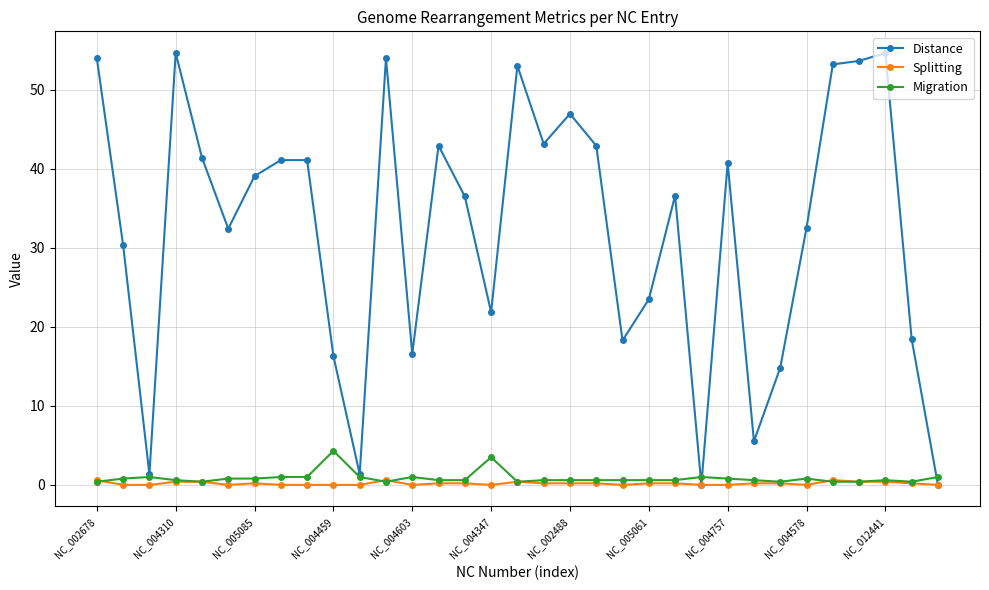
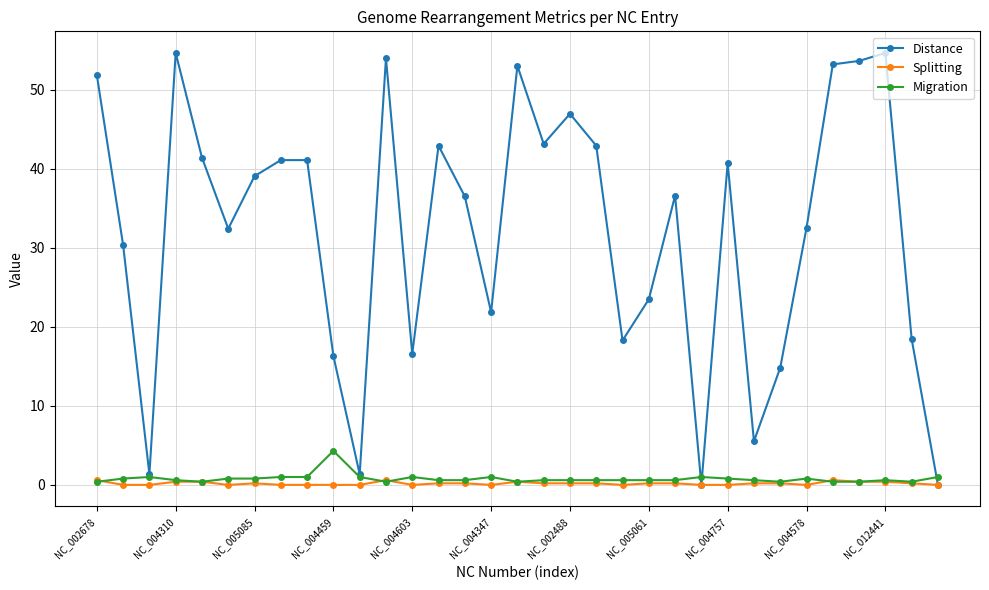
  {
    "Distance": {
-     "NC_002678": 54,
+     "NC_002678": 52,
      "NC_004310": 55,
      "NC_005085": 39,
      "NC_004459": 16,
      "NC_004603": 17,
      "NC_004347": 22,
      "NC_002488": 47,
      "NC_005061": 23,
      "NC_004757": 41,
      "NC_004578": 33
    },
    "Splitting": {
      "NC_005085": 0,
      "NC_004459": 0,
      "NC_004603": 0,
      "NC_004347": 0,
      "NC_002488": 0,
      "NC_005061": 0,
      "NC_004757": 0,
      "NC_004578": 0
    },
    "Migration": {
      "NC_005085": 1,
      "NC_004459": 4,
      "NC_004603": 1,
-     "NC_004347": 4,
+     "NC_004347": 1,
      "NC_002488": 1,
      "NC_005061": 1,
      "NC_004757": 1,
      "NC_004578": 1
    }
  }
